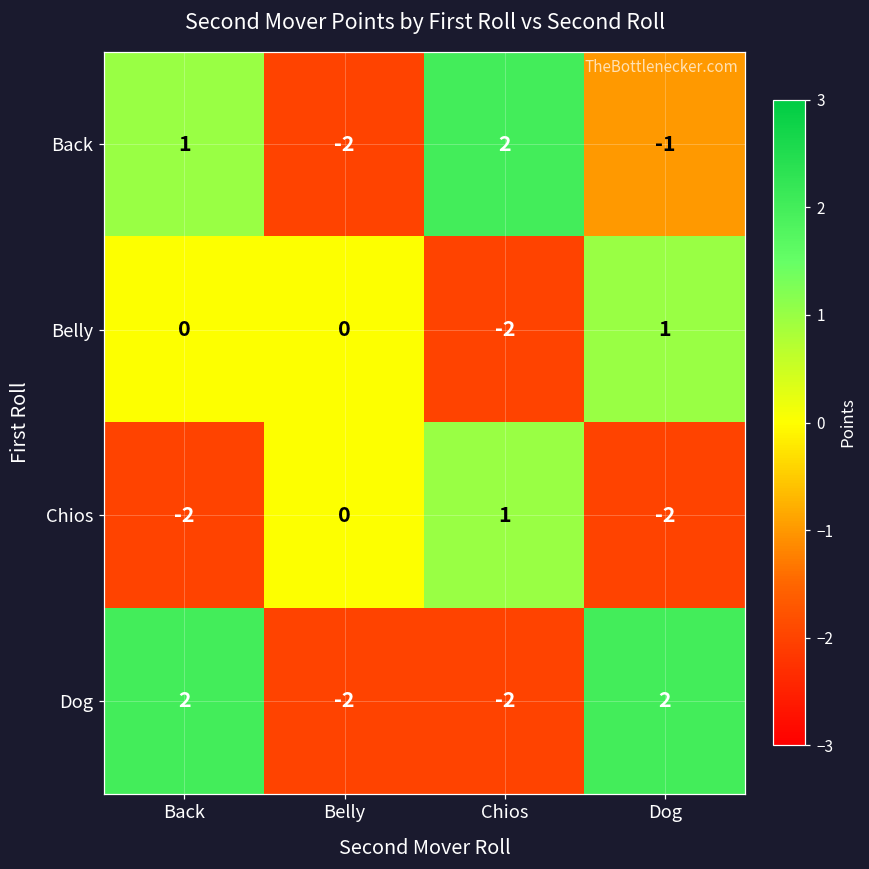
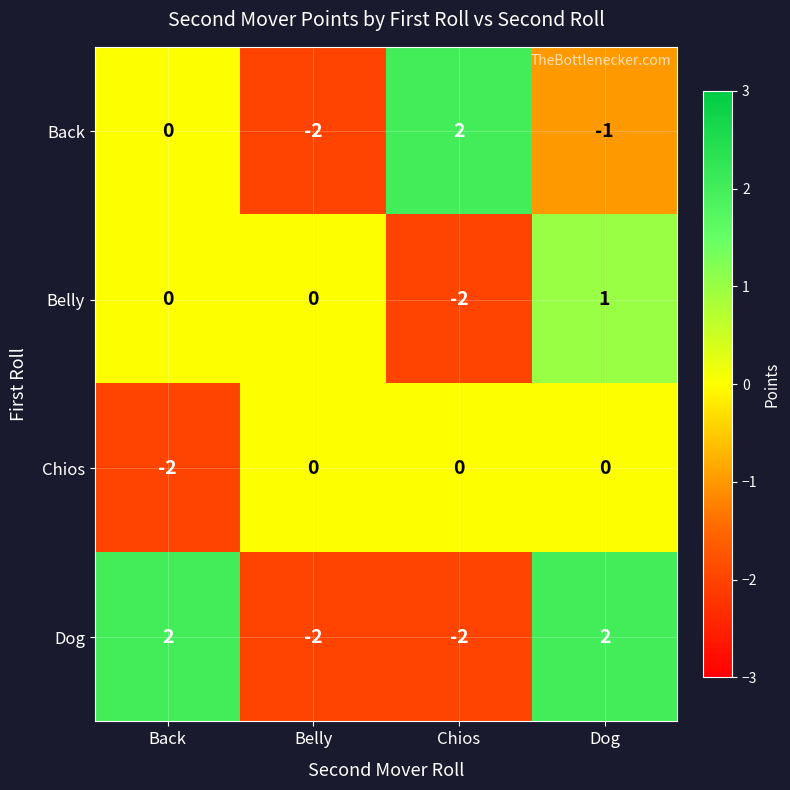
  {
    "Back": {
-     "Back": 1,
+     "Back": 0,
      "Belly": -2,
      "Chios": 2
    },
    "Belly": {
      "Back": 0,
      "Belly": 0,
      "Chios": -2,
      "Dog": 1
    },
    "Chios": {
      "Back": -2,
      "Belly": 0,
-     "Chios": 1,
-     "Dog": -2
+     "Chios": 0,
+     "Dog": 0
    },
    "Dog": {
      "Back": 2,
      "Belly": -2,
      "Chios": -2,
      "Dog": 2
    }
  }
